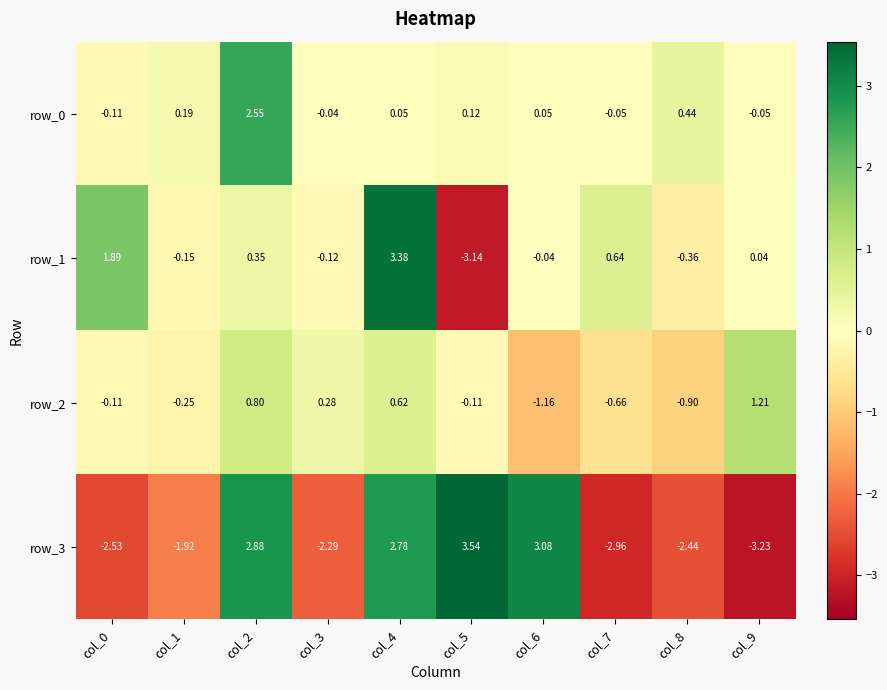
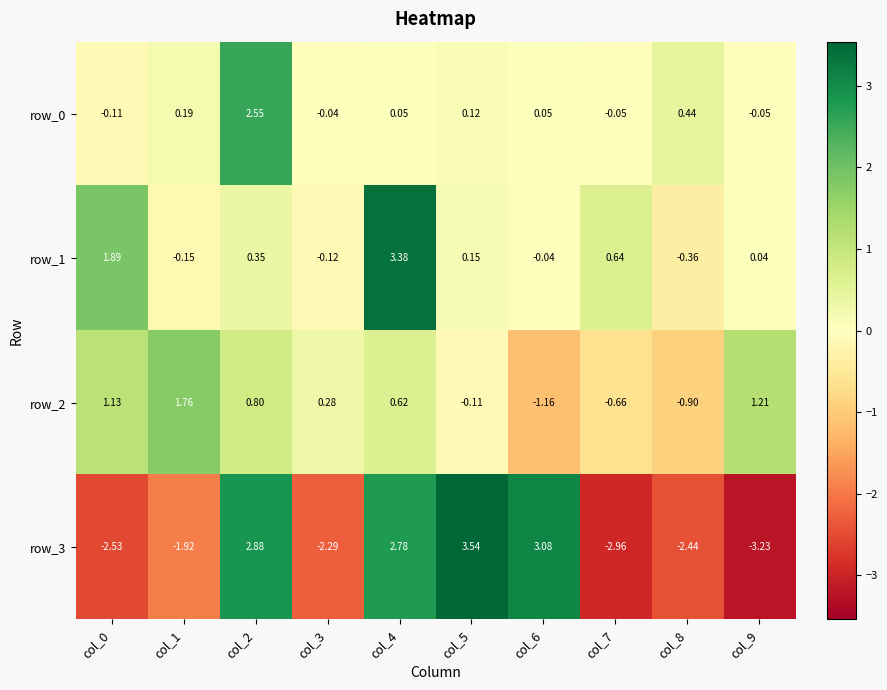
  {
    "row_0": {
      "col_0": -0.11,
      "col_1": 0.19,
      "col_2": 2.55,
      "col_3": -0.04,
      "col_4": 0.05,
      "col_5": 0.12,
      "col_6": 0.05,
      "col_7": -0.05,
      "col_8": 0.44,
      "col_9": -0.05
    },
    "row_1": {
      "col_0": 1.89,
      "col_1": -0.15,
      "col_2": 0.35,
      "col_3": -0.12,
      "col_4": 3.38,
-     "col_5": -3.14,
+     "col_5": 0.15,
      "col_6": -0.04,
      "col_7": 0.64,
      "col_8": -0.36,
      "col_9": 0.04
    },
    "row_2": {
-     "col_0": -0.11,
-     "col_1": -0.25,
+     "col_0": 1.13,
+     "col_1": 1.76,
      "col_2": 0.80,
      "col_3": 0.28,
      "col_4": 0.62,
      "col_5": -0.11,
      "col_6": -1.16,
      "col_7": -0.66,
      "col_8": -0.90,
      "col_9": 1.21
    },
    "row_3": {
      "col_0": -2.53,
      "col_1": -1.92,
      "col_2": 2.88,
      "col_3": -2.29,
      "col_4": 2.78,
      "col_5": 3.54,
      "col_6": 3.08,
      "col_7": -2.96,
      "col_8": -2.44,
      "col_9": -3.23
    }
  }
